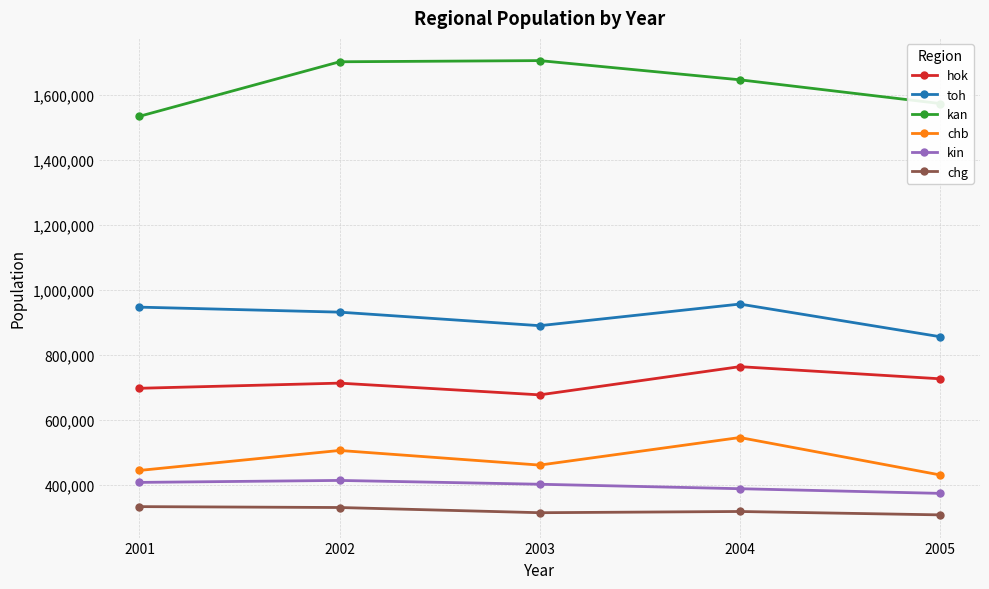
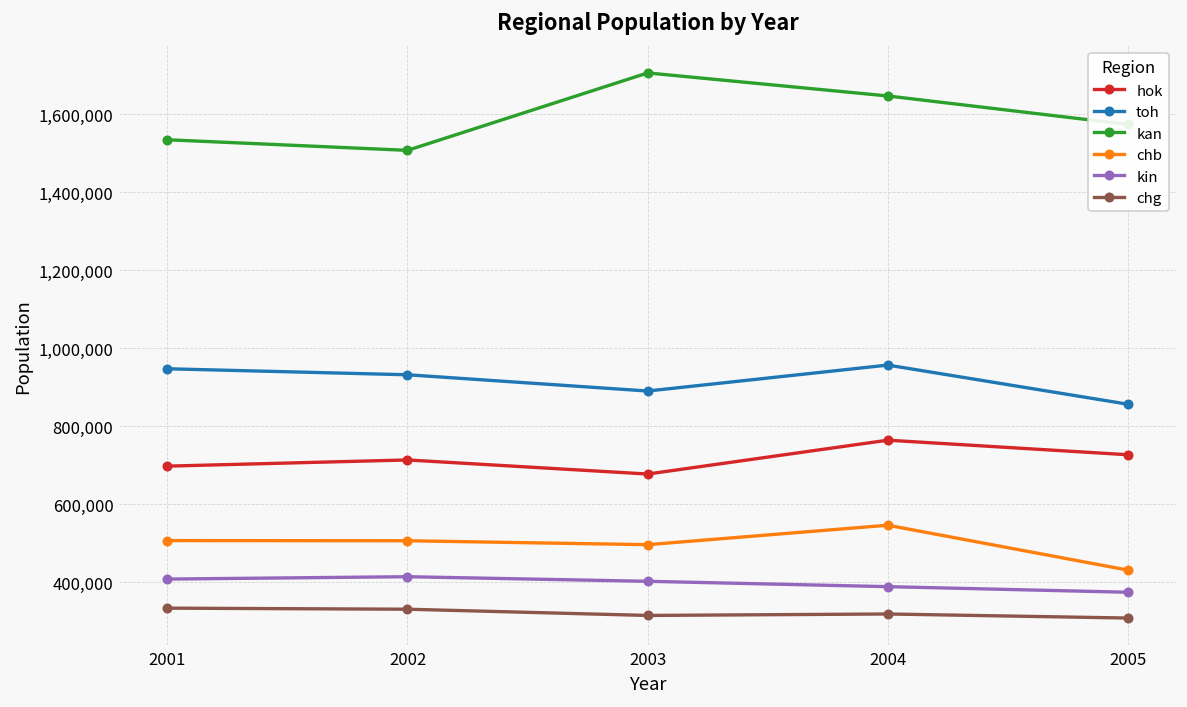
  {
    "hok": {
      "2001": "700,000",
      "2002": "710,000",
      "2003": "680,000",
      "2004": "760,000",
      "2005": "730,000"
    },
    "toh": {
      "2001": "950,000",
      "2002": "930,000",
      "2003": "890,000",
      "2004": "960,000",
      "2005": "860,000"
    },
    "kan": {
      "2001": "1,530,000",
-     "2002": "1,700,000",
+     "2002": "1,510,000",
      "2003": "1,710,000",
      "2004": "1,650,000"
    },
    "chb": {
-     "2001": "440,000",
+     "2001": "510,000",
      "2002": "510,000",
-     "2003": "460,000",
+     "2003": "500,000",
      "2004": "550,000",
      "2005": "430,000"
    },
    "kin": {
      "2001": "410,000",
      "2002": "410,000",
      "2003": "400,000",
      "2004": "390,000",
      "2005": "370,000"
    },
    "chg": {
      "2001": "330,000",
      "2002": "330,000",
      "2003": "310,000",
      "2004": "320,000",
      "2005": "310,000"
    }
  }
